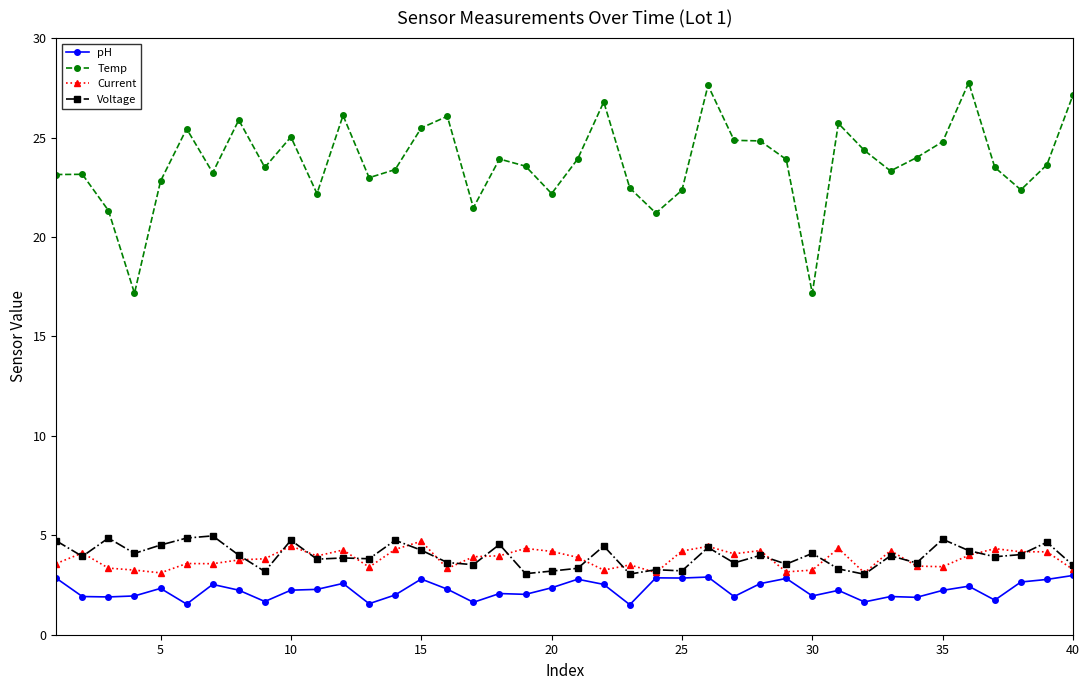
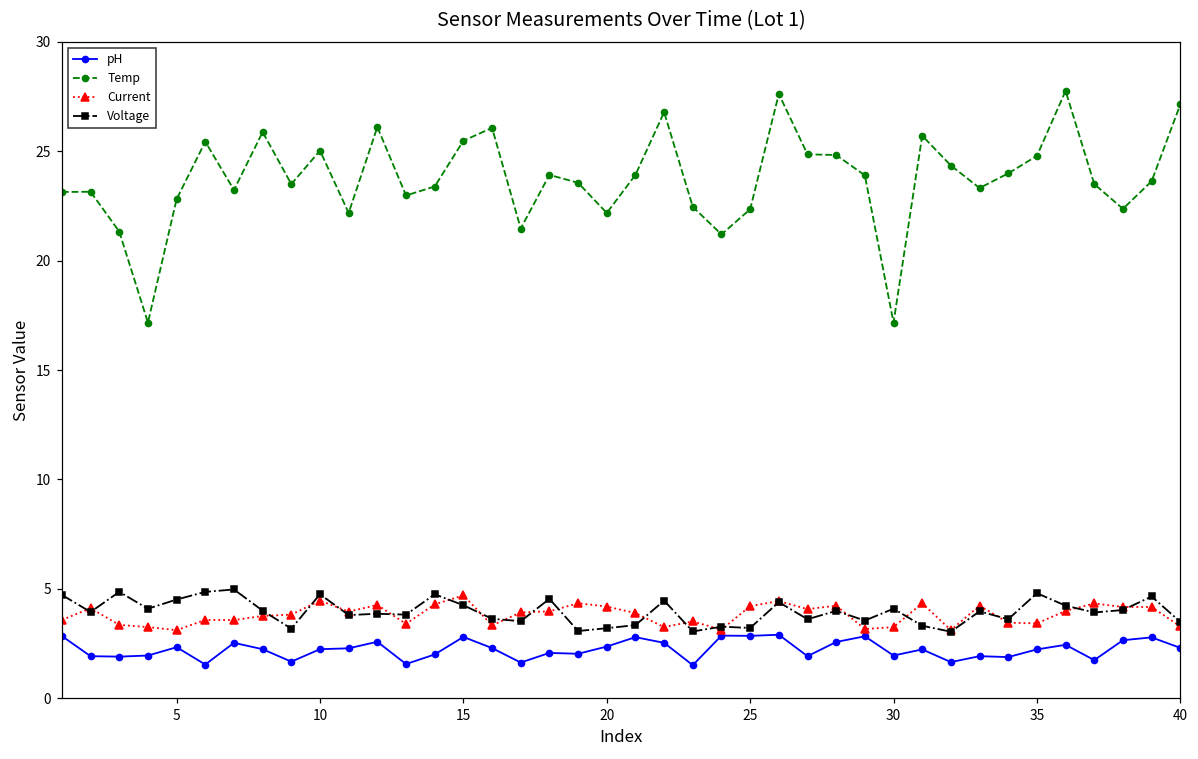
  {
    "pH": {
      "5": 2.3,
      "10": 2.2,
      "15": 2.8,
      "20": 2.4,
      "25": 2.9,
      "30": 2.0,
      "35": 2.2,
-     "40": 3.0
+     "40": 2.3
    },
    "Temp": {
      "5": 22.8,
      "10": 25.0,
      "15": 25.5,
      "20": 22.2,
      "25": 22.4,
      "30": 17.2,
      "35": 24.8,
      "40": 27.1
    },
    "Current": {
      "5": 3.1,
      "10": 4.5,
      "15": 4.7,
      "20": 4.2,
      "25": 4.2,
      "30": 3.3,
      "35": 3.4,
      "40": 3.3
    },
    "Voltage": {
      "5": 4.5,
      "10": 4.8,
      "15": 4.3,
      "20": 3.2,
      "25": 3.2,
      "30": 4.1,
      "35": 4.8,
      "40": 3.5
    }
  }
